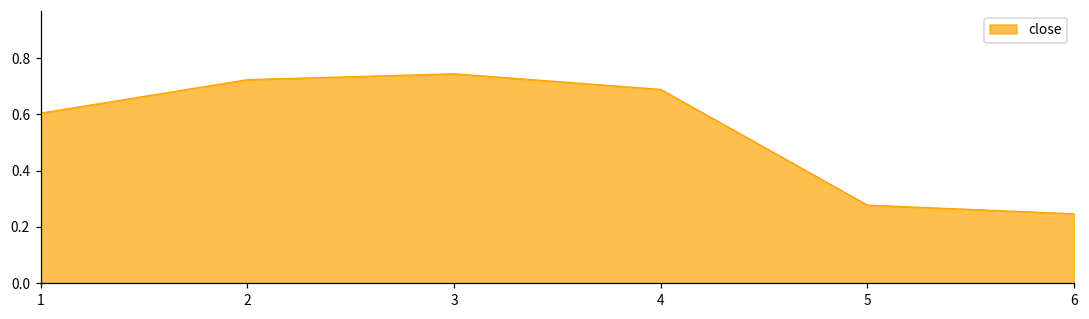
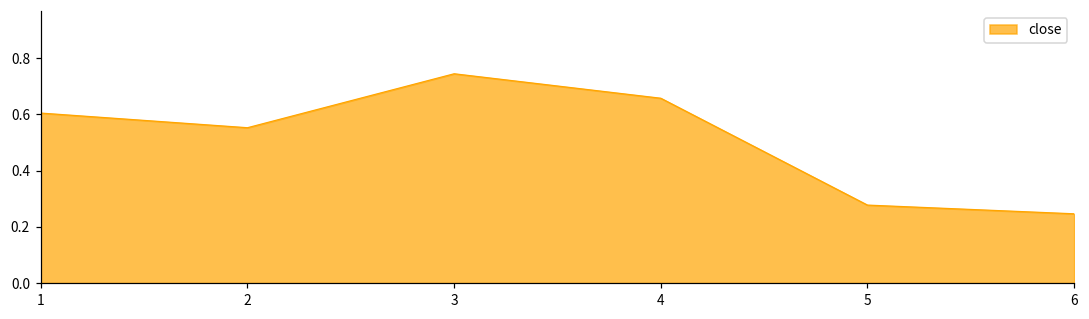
  {
    "1": 0.60,
-   "2": 0.72,
+   "2": 0.55,
    "3": 0.74,
-   "4": 0.69,
+   "4": 0.66,
    "5": 0.28,
    "6": 0.25
  }
